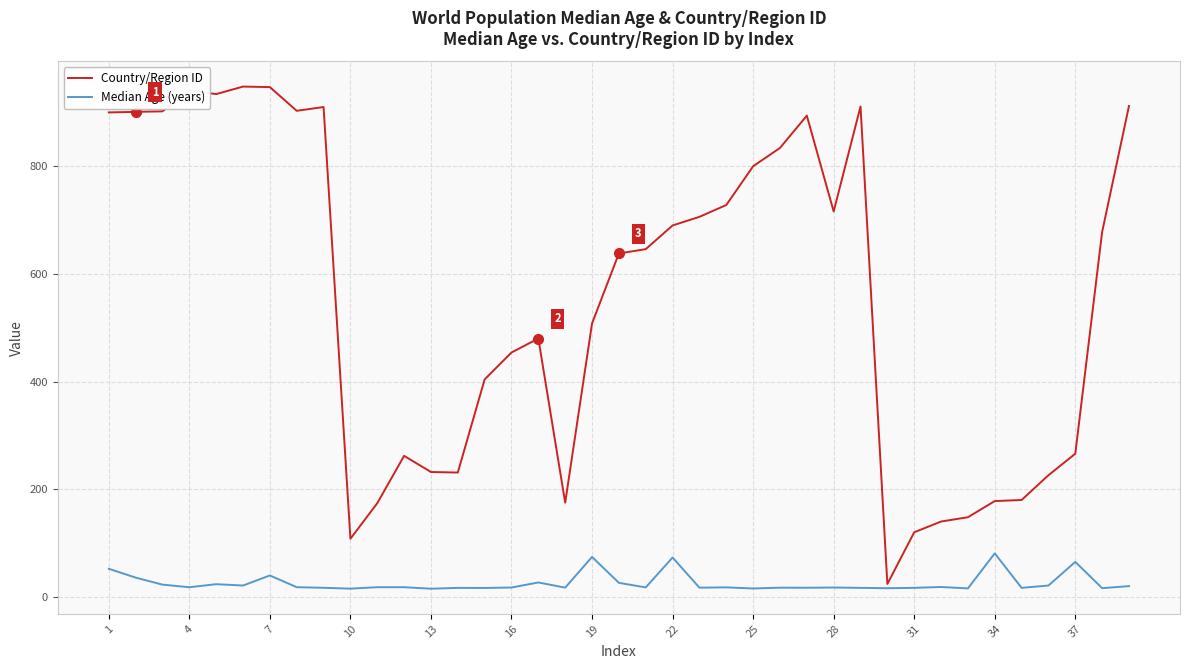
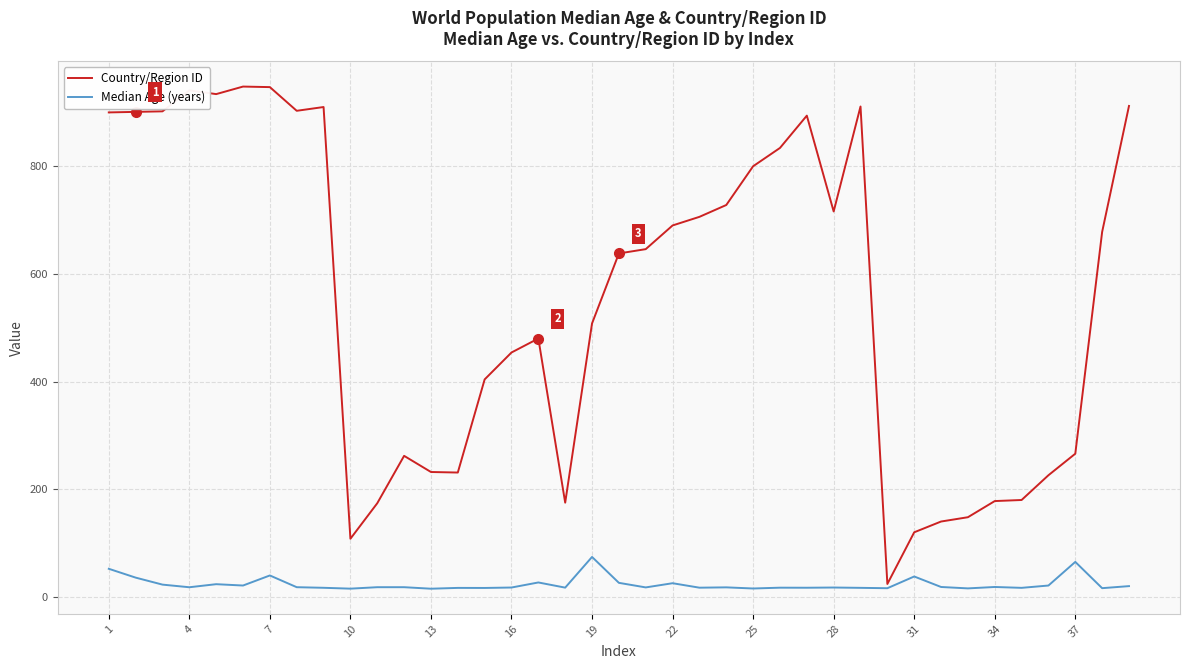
  {
    "Median Age (years)": {
      "1": 50,
      "4": 20,
      "7": 40,
      "10": 20,
      "13": 20,
      "16": 20,
      "19": 70,
-     "22": 70,
+     "22": 30,
      "25": 20,
      "28": 20,
-     "31": 20,
-     "34": 80,
+     "31": 40,
+     "34": 20,
      "37": 70
    }
  }
